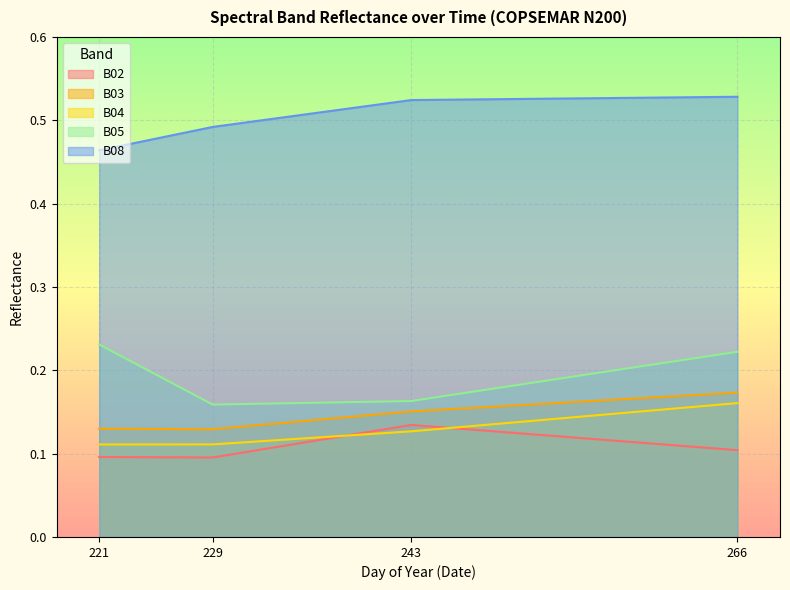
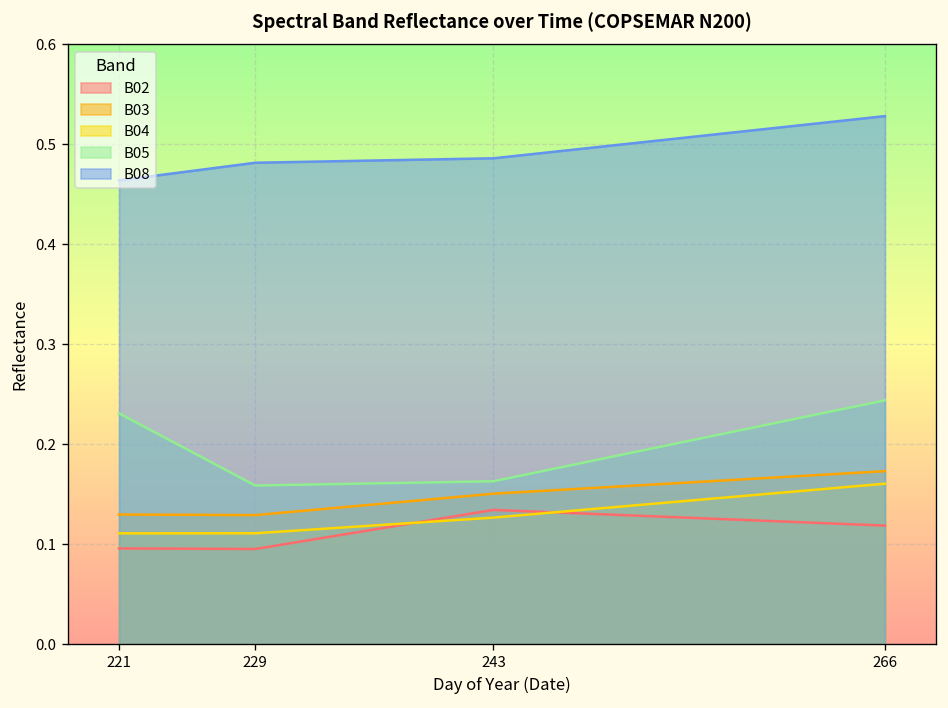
  {
    "B02": {
      "221": 0.10,
      "229": 0.10,
      "243": 0.13,
-     "266": 0.10
+     "266": 0.12
    },
    "B05": {
      "221": 0.23,
      "229": 0.16,
      "243": 0.16,
-     "266": 0.22
+     "266": 0.24
    },
    "B08": {
-     "229": 0.49,
-     "243": 0.52,
+     "229": 0.48,
+     "243": 0.49,
      "266": 0.53
    }
  }
